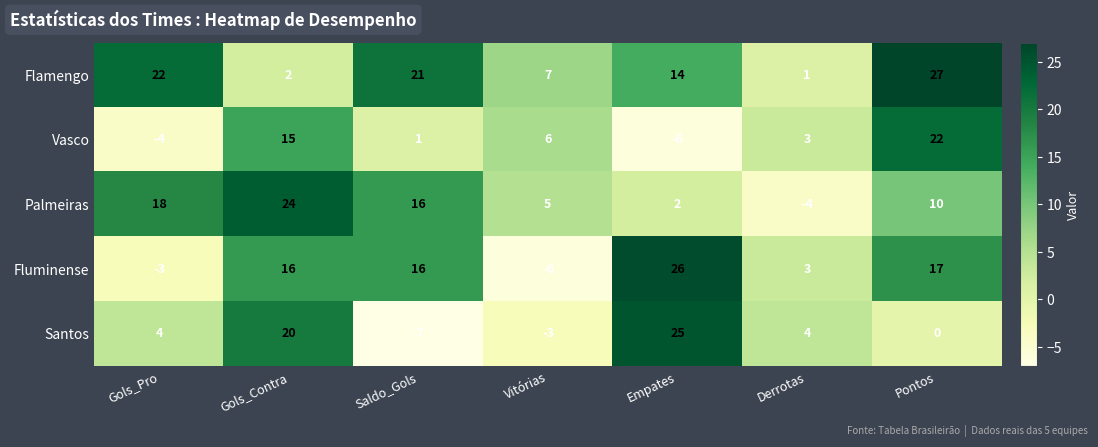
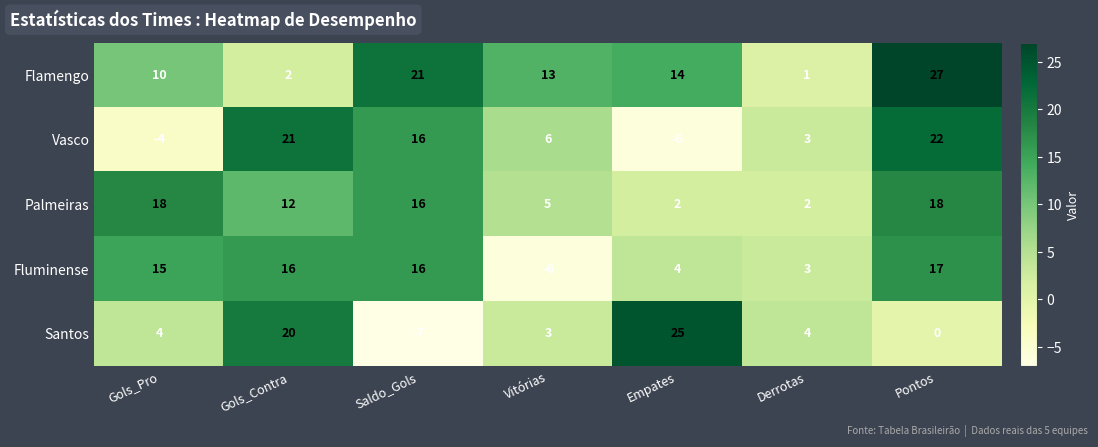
  {
    "Flamengo": {
-     "Gols_Pro": 22,
+     "Gols_Pro": 10,
      "Gols_Contra": 2,
      "Saldo_Gols": 21,
-     "Vitórias": 7,
+     "Vitórias": 13,
      "Empates": 14,
      "Derrotas": 1,
      "Pontos": 27
    },
    "Vasco": {
      "Gols_Pro": -4,
-     "Gols_Contra": 15,
-     "Saldo_Gols": 1,
+     "Gols_Contra": 21,
+     "Saldo_Gols": 16,
      "Vitórias": 6,
      "Derrotas": 3,
      "Pontos": 22
    },
    "Palmeiras": {
      "Gols_Pro": 18,
-     "Gols_Contra": 24,
+     "Gols_Contra": 12,
      "Saldo_Gols": 16,
      "Vitórias": 5,
      "Empates": 2,
-     "Derrotas": -4,
-     "Pontos": 10
+     "Derrotas": 2,
+     "Pontos": 18
    },
    "Fluminense": {
-     "Gols_Pro": -3,
+     "Gols_Pro": 15,
      "Gols_Contra": 16,
      "Saldo_Gols": 16,
-     "Empates": 26,
+     "Empates": 4,
      "Derrotas": 3,
      "Pontos": 17
    },
    "Santos": {
      "Gols_Pro": 4,
      "Gols_Contra": 20,
-     "Vitórias": -3,
+     "Vitórias": 3,
      "Empates": 25,
      "Derrotas": 4,
      "Pontos": 0
    }
  }
